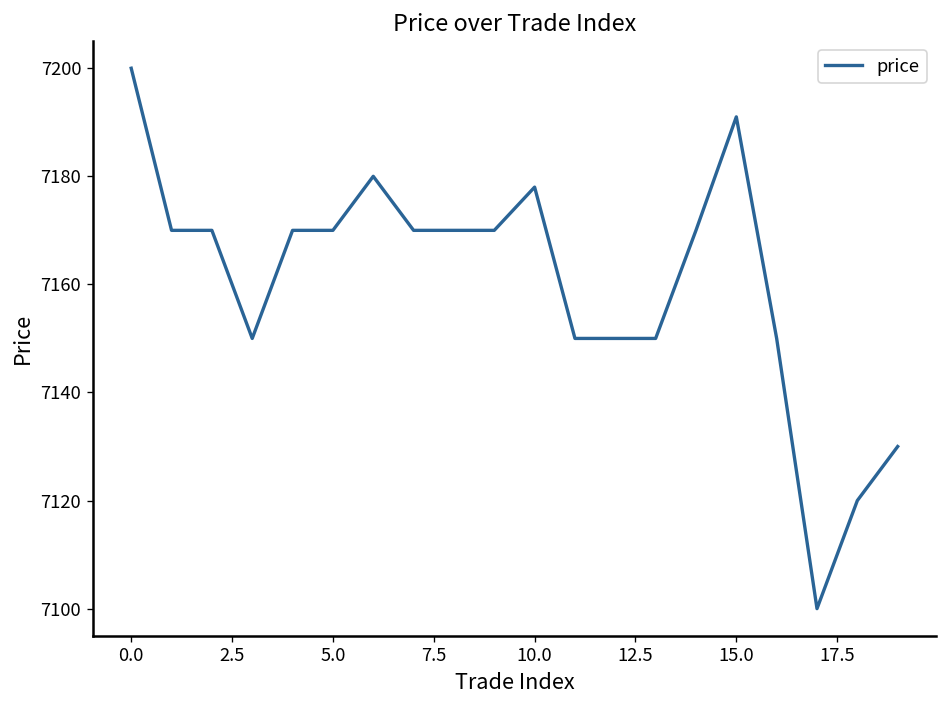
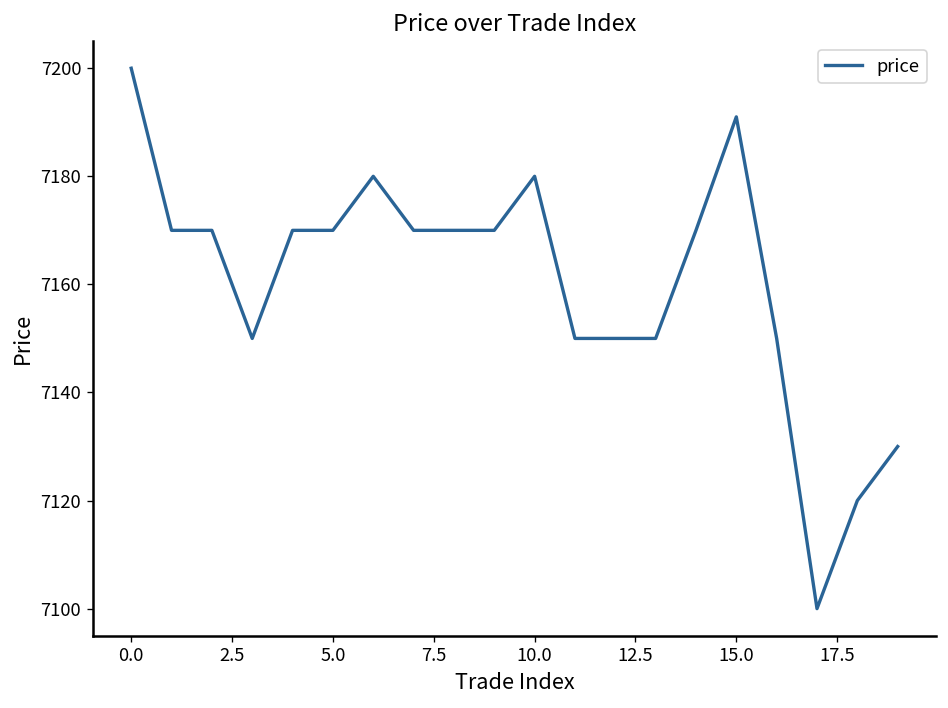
  {
    "0.0": 7200,
    "5.0": 7170,
-   "10.0": 7178,
+   "10.0": 7180,
    "15.0": 7191
  }
